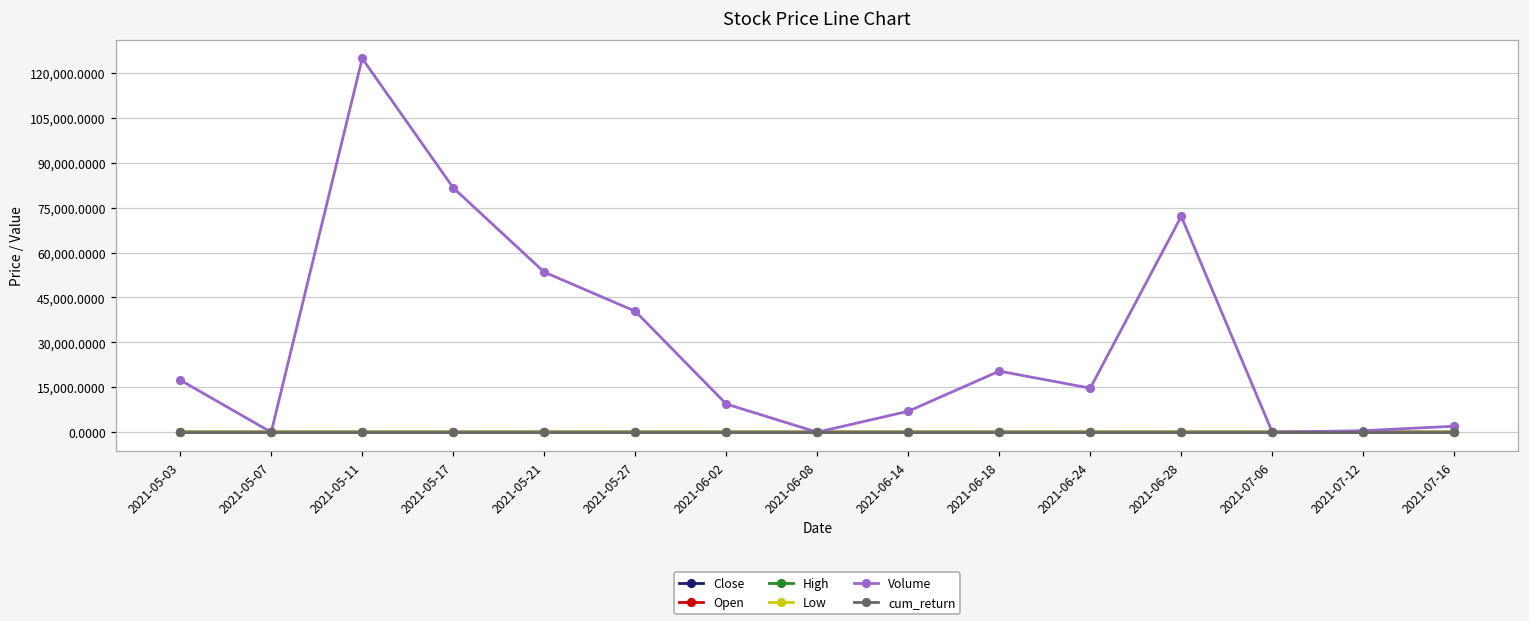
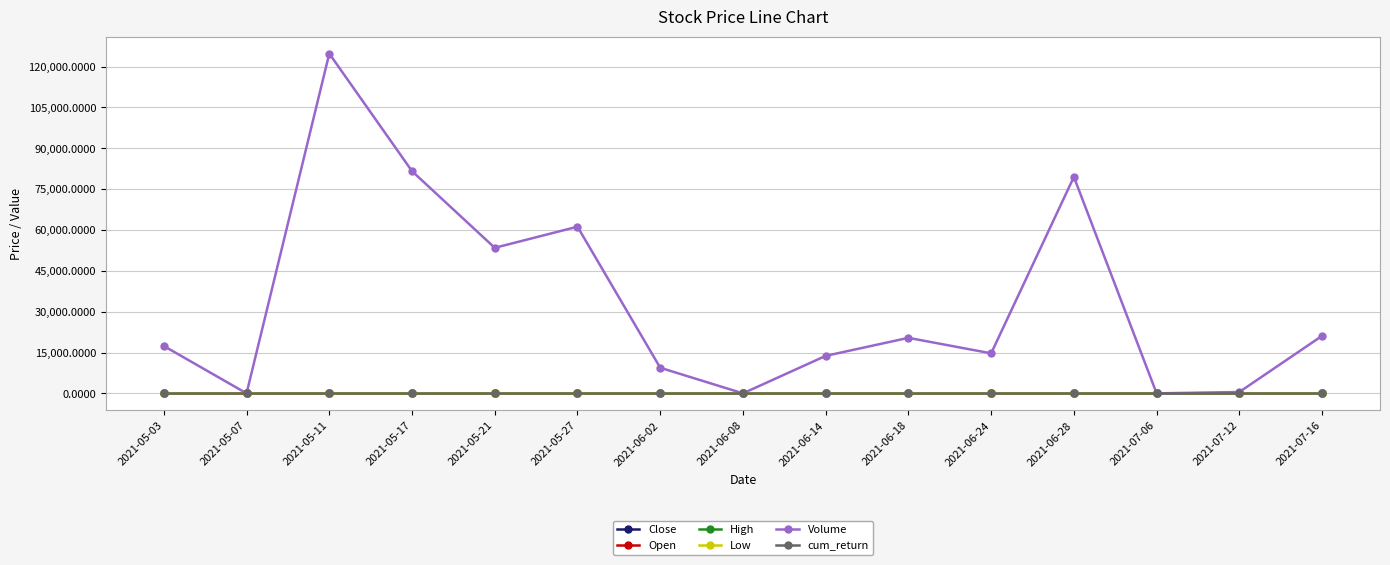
  {
    "cum_return": {
      "2021-05-03": "0",
      "2021-05-11": "0",
      "2021-05-17": "0",
      "2021-05-21": "0",
      "2021-05-27": "0",
      "2021-06-02": "0",
      "2021-06-14": "0",
      "2021-06-18": "0",
      "2021-06-24": "0",
      "2021-06-28": "0",
      "2021-07-16": "0"
    },
    "Volume": {
      "2021-05-03": "17,000",
      "2021-05-11": "125,000",
      "2021-05-17": "82,000",
      "2021-05-21": "53,000",
-     "2021-05-27": "40,000",
+     "2021-05-27": "61,000",
      "2021-06-02": "9,000",
-     "2021-06-14": "7,000",
+     "2021-06-14": "14,000",
      "2021-06-18": "20,000",
      "2021-06-24": "15,000",
-     "2021-06-28": "72,000",
-     "2021-07-16": "2,000"
+     "2021-06-28": "80,000",
+     "2021-07-16": "21,000"
    }
  }
